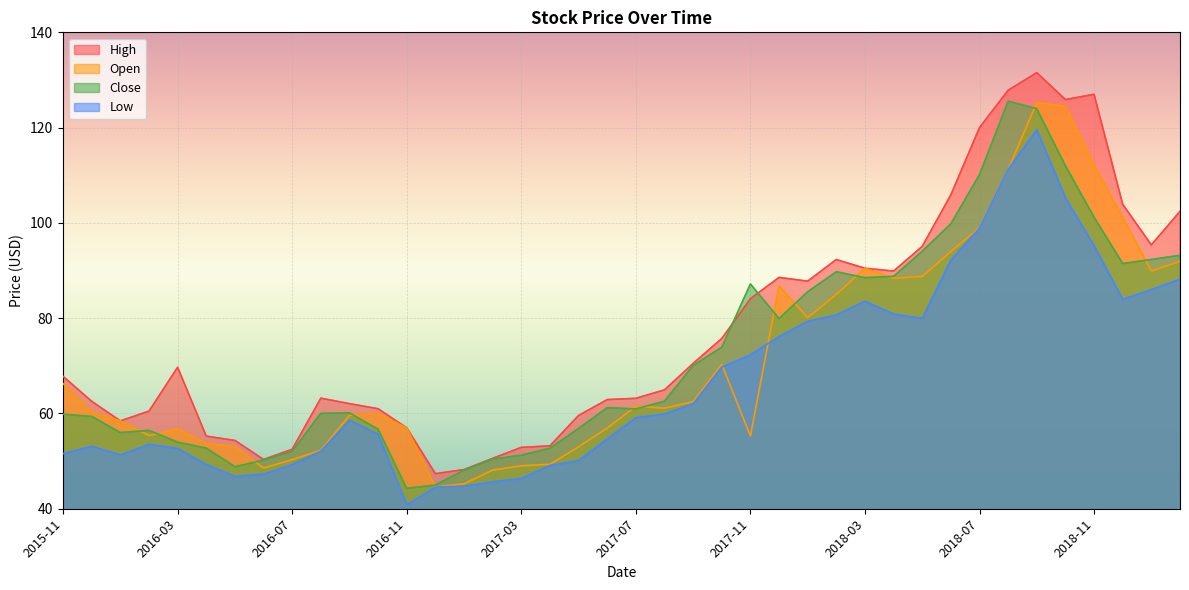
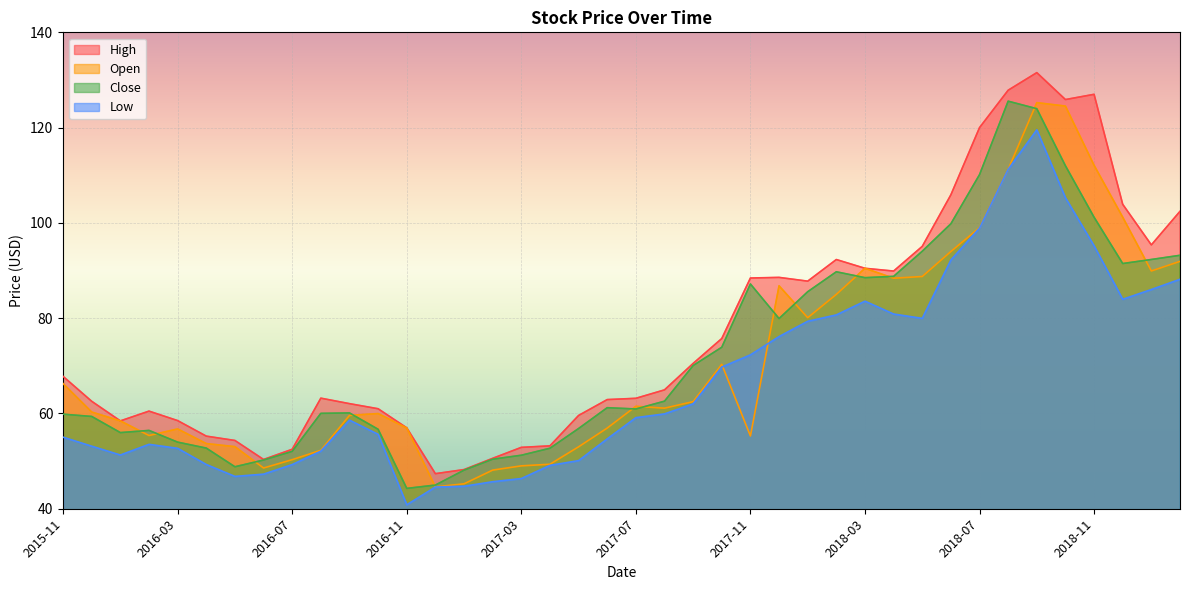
  {
    "High": {
      "2015-11": 68,
-     "2016-03": 70,
+     "2016-03": 59,
      "2017-03": 53,
      "2017-07": 63,
-     "2017-11": 84,
+     "2017-11": 88,
      "2018-07": 120,
      "2018-11": 127
    },
    "Open": {
      "2015-11": 66,
      "2016-03": 57,
      "2016-07": 50,
      "2017-03": 49,
      "2017-07": 62,
      "2017-11": 55,
      "2018-11": 112
    },
    "Close": {
      "2015-11": 60,
      "2016-03": 54,
      "2016-11": 44,
      "2017-03": 51,
      "2017-07": 61,
      "2017-11": 87,
      "2018-03": 89,
      "2018-07": 110,
      "2018-11": 101
    },
    "Low": {
-     "2015-11": 52,
+     "2015-11": 55,
      "2016-03": 53,
      "2016-07": 49,
      "2016-11": 41,
      "2017-03": 46,
      "2017-07": 59,
      "2017-11": 72,
      "2018-03": 84,
      "2018-11": 95
    }
  }
